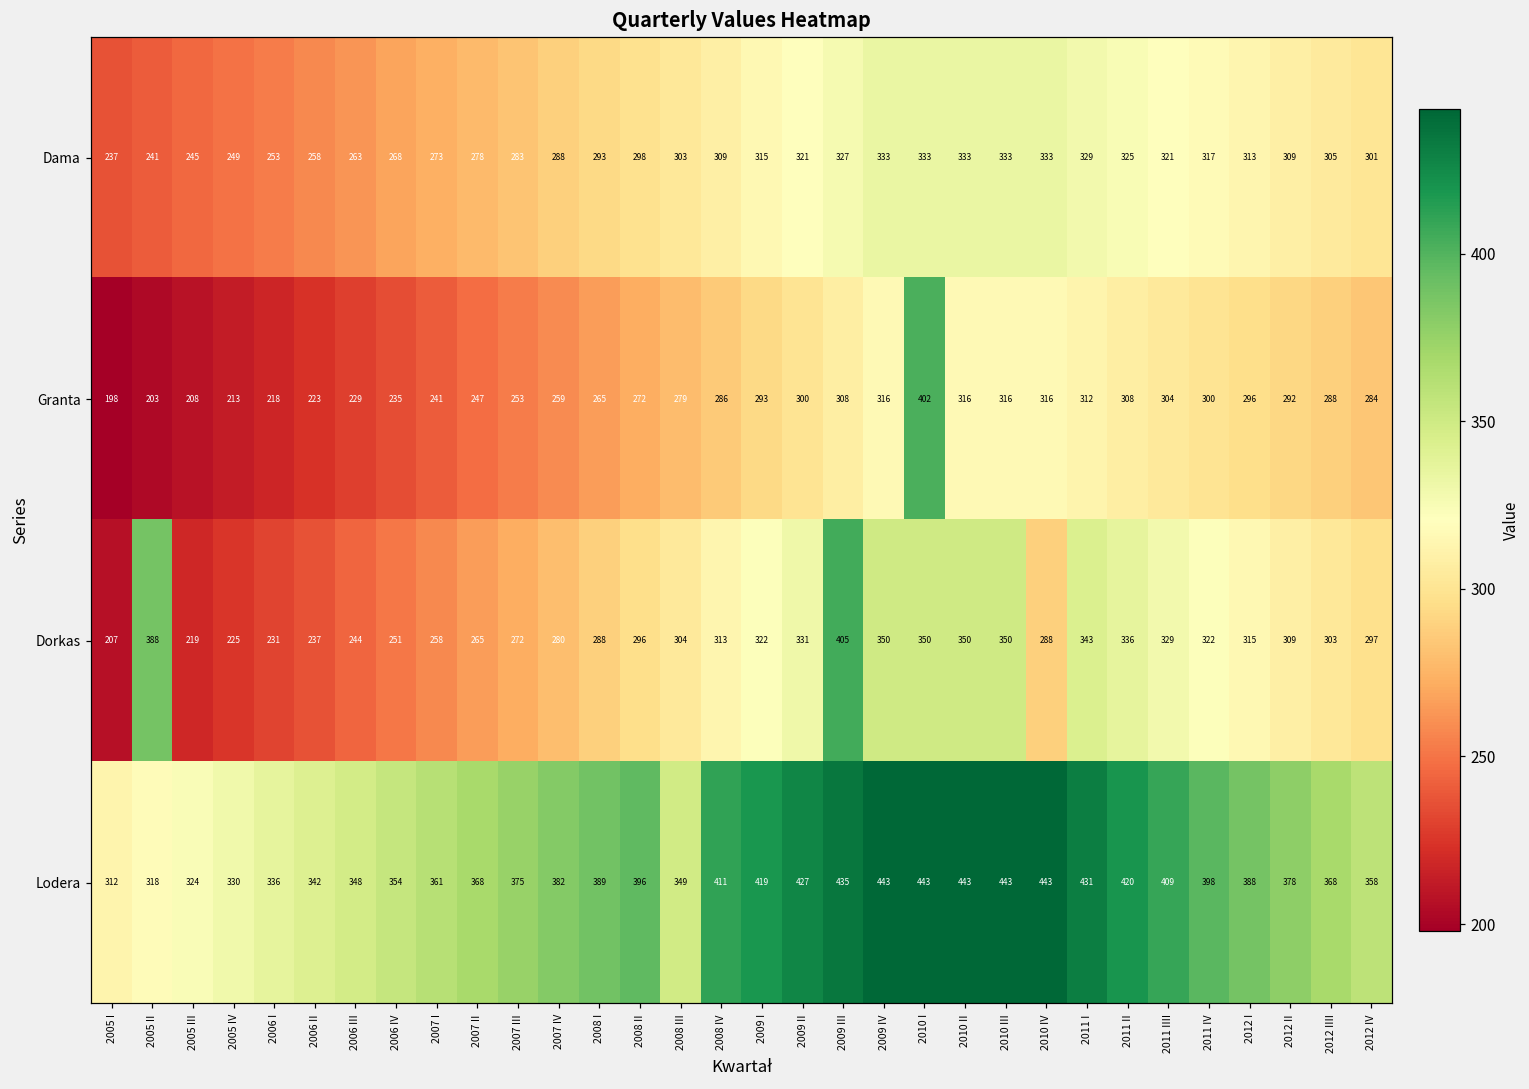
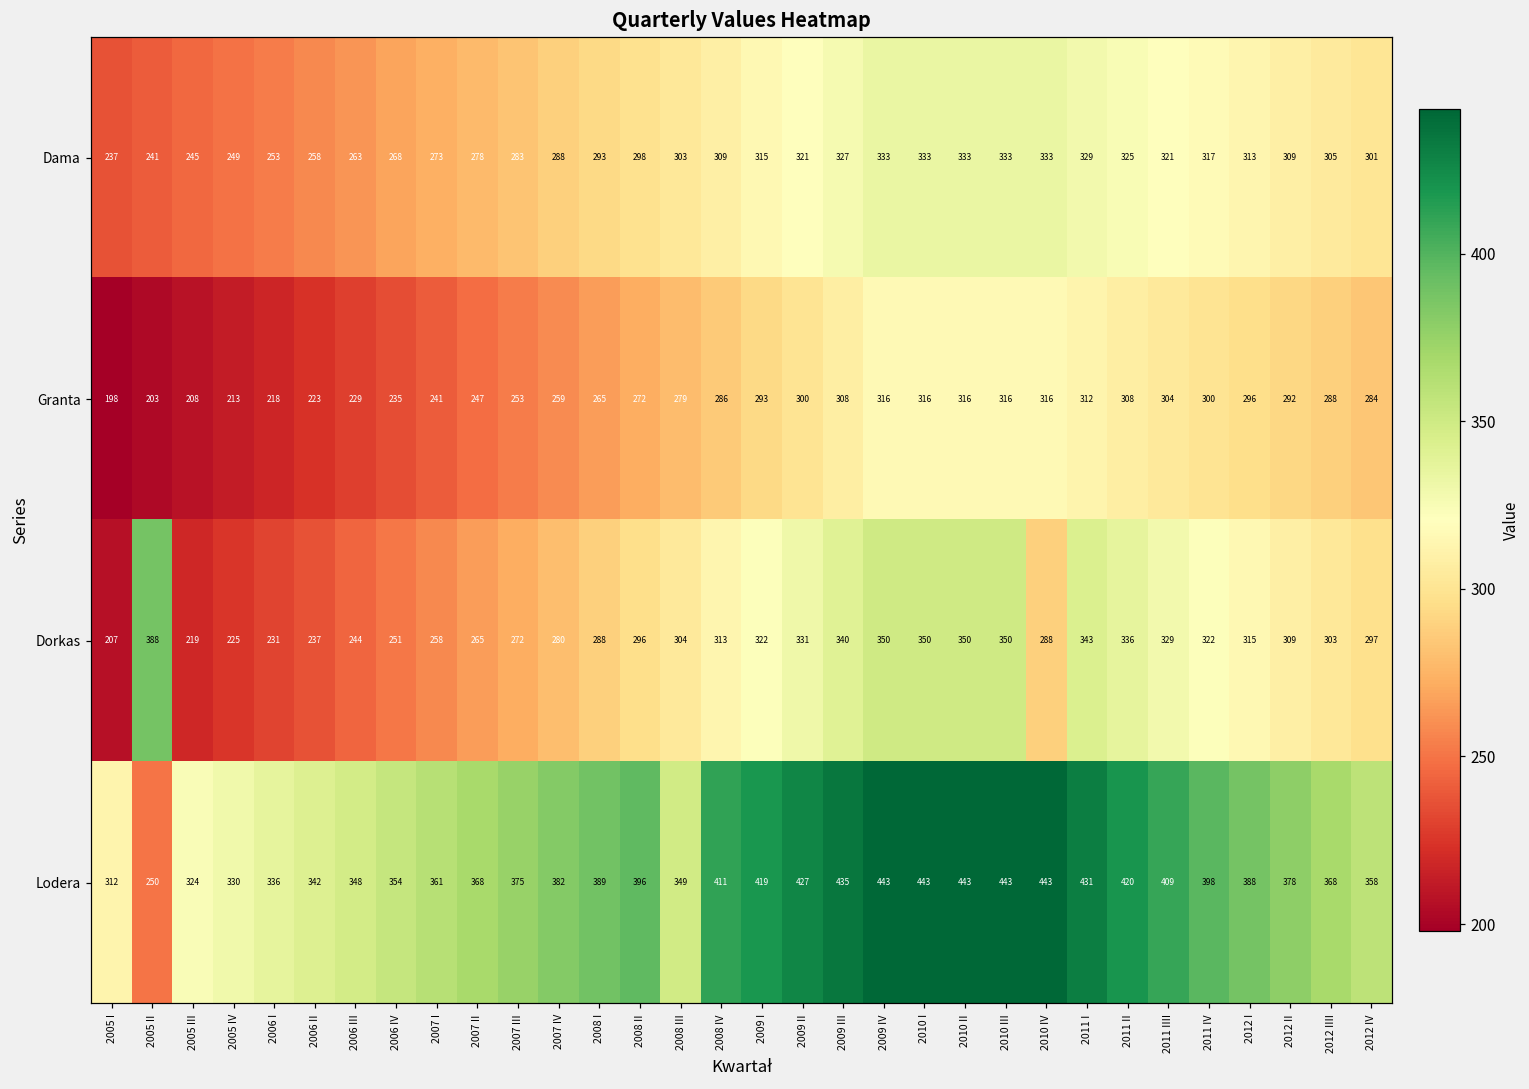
  {
    "Dama": {
      "2005 I": 237,
      "2005 II": 241,
      "2005 III": 245,
      "2005 IV": 249,
      "2006 I": 253,
      "2006 II": 258,
      "2006 III": 263,
      "2006 IV": 268,
      "2007 I": 273,
      "2007 II": 278,
      "2007 III": 283,
      "2007 IV": 288,
      "2008 I": 293,
      "2008 II": 298,
      "2008 III": 303,
      "2008 IV": 309,
      "2009 I": 315,
      "2009 II": 321,
      "2009 III": 327,
      "2009 IV": 333,
      "2010 I": 333,
      "2010 II": 333,
      "2010 III": 333,
      "2010 IV": 333,
      "2011 I": 329,
      "2011 II": 325,
      "2011 IIII": 321,
      "2011 IV": 317,
      "2012 I": 313,
      "2012 II": 309,
      "2012 IIII": 305,
      "2012 IV": 301
    },
    "Granta": {
      "2005 I": 198,
      "2005 II": 203,
      "2005 III": 208,
      "2005 IV": 213,
      "2006 I": 218,
      "2006 II": 223,
      "2006 III": 229,
      "2006 IV": 235,
      "2007 I": 241,
      "2007 II": 247,
      "2007 III": 253,
      "2007 IV": 259,
      "2008 I": 265,
      "2008 II": 272,
      "2008 III": 279,
      "2008 IV": 286,
      "2009 I": 293,
      "2009 II": 300,
      "2009 III": 308,
      "2009 IV": 316,
-     "2010 I": 402,
+     "2010 I": 316,
      "2010 II": 316,
      "2010 III": 316,
      "2010 IV": 316,
      "2011 I": 312,
      "2011 II": 308,
      "2011 IIII": 304,
      "2011 IV": 300,
      "2012 I": 296,
      "2012 II": 292,
      "2012 IIII": 288,
      "2012 IV": 284
    },
    "Dorkas": {
      "2005 I": 207,
      "2005 II": 388,
      "2005 III": 219,
      "2005 IV": 225,
      "2006 I": 231,
      "2006 II": 237,
      "2006 III": 244,
      "2006 IV": 251,
      "2007 I": 258,
      "2007 II": 265,
      "2007 III": 272,
      "2007 IV": 280,
      "2008 I": 288,
      "2008 II": 296,
      "2008 III": 304,
      "2008 IV": 313,
      "2009 I": 322,
      "2009 II": 331,
-     "2009 III": 405,
+     "2009 III": 340,
      "2009 IV": 350,
      "2010 I": 350,
      "2010 II": 350,
      "2010 III": 350,
      "2010 IV": 288,
      "2011 I": 343,
      "2011 II": 336,
      "2011 IIII": 329,
      "2011 IV": 322,
      "2012 I": 315,
      "2012 II": 309,
      "2012 IIII": 303,
      "2012 IV": 297
    },
    "Lodera": {
      "2005 I": 312,
-     "2005 II": 318,
+     "2005 II": 250,
      "2005 III": 324,
      "2005 IV": 330,
      "2006 I": 336,
      "2006 II": 342,
      "2006 III": 348,
      "2006 IV": 354,
      "2007 I": 361,
      "2007 II": 368,
      "2007 III": 375,
      "2007 IV": 382,
      "2008 I": 389,
      "2008 II": 396,
      "2008 III": 349,
      "2008 IV": 411,
      "2009 I": 419,
      "2009 II": 427,
      "2009 III": 435,
      "2009 IV": 443,
      "2010 I": 443,
      "2010 II": 443,
      "2010 III": 443,
      "2010 IV": 443,
      "2011 I": 431,
      "2011 II": 420,
      "2011 IIII": 409,
      "2011 IV": 398,
      "2012 I": 388,
      "2012 II": 378,
      "2012 IIII": 368,
      "2012 IV": 358
    }
  }
